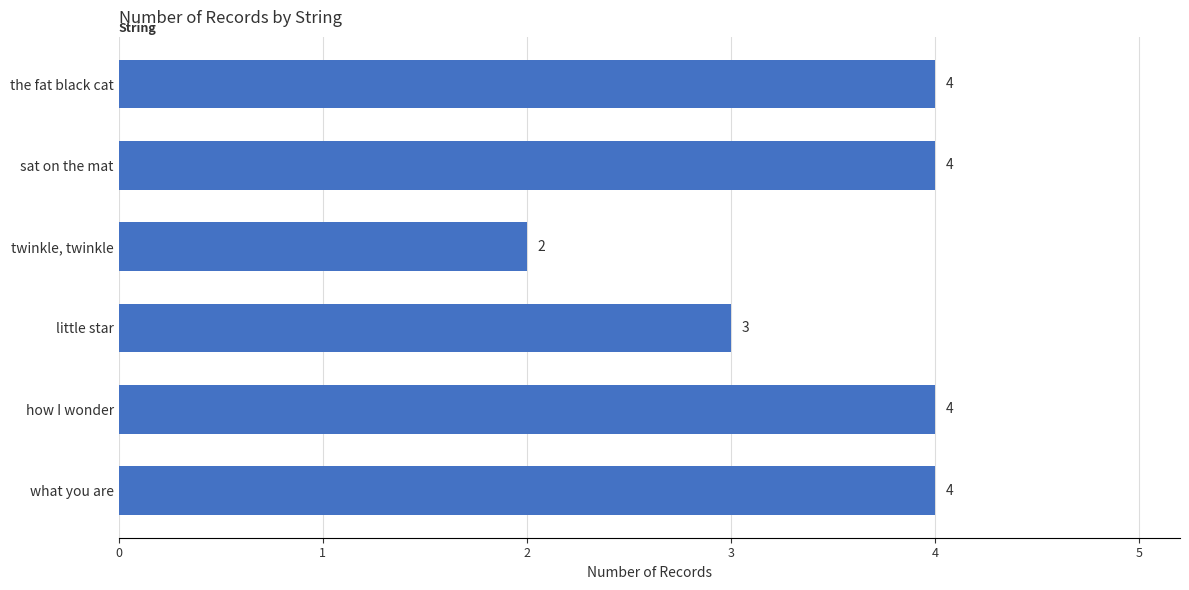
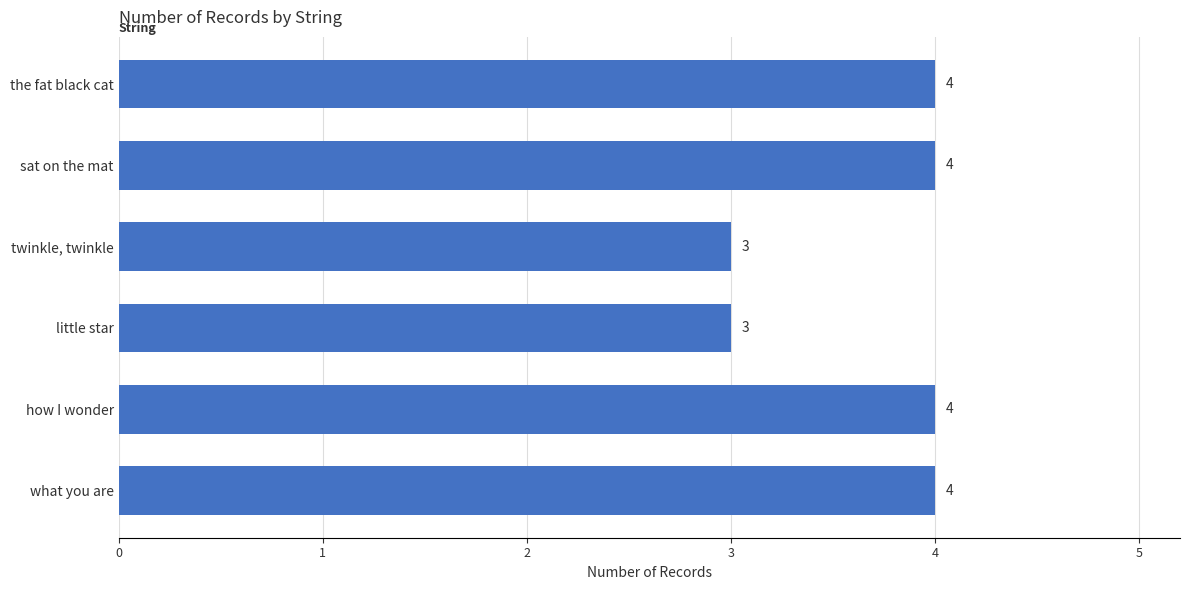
  {
    "the fat black cat": 4,
    "sat on the mat": 4,
-   "twinkle, twinkle": 2,
+   "twinkle, twinkle": 3,
    "little star": 3,
    "how I wonder": 4,
    "what you are": 4
  }
